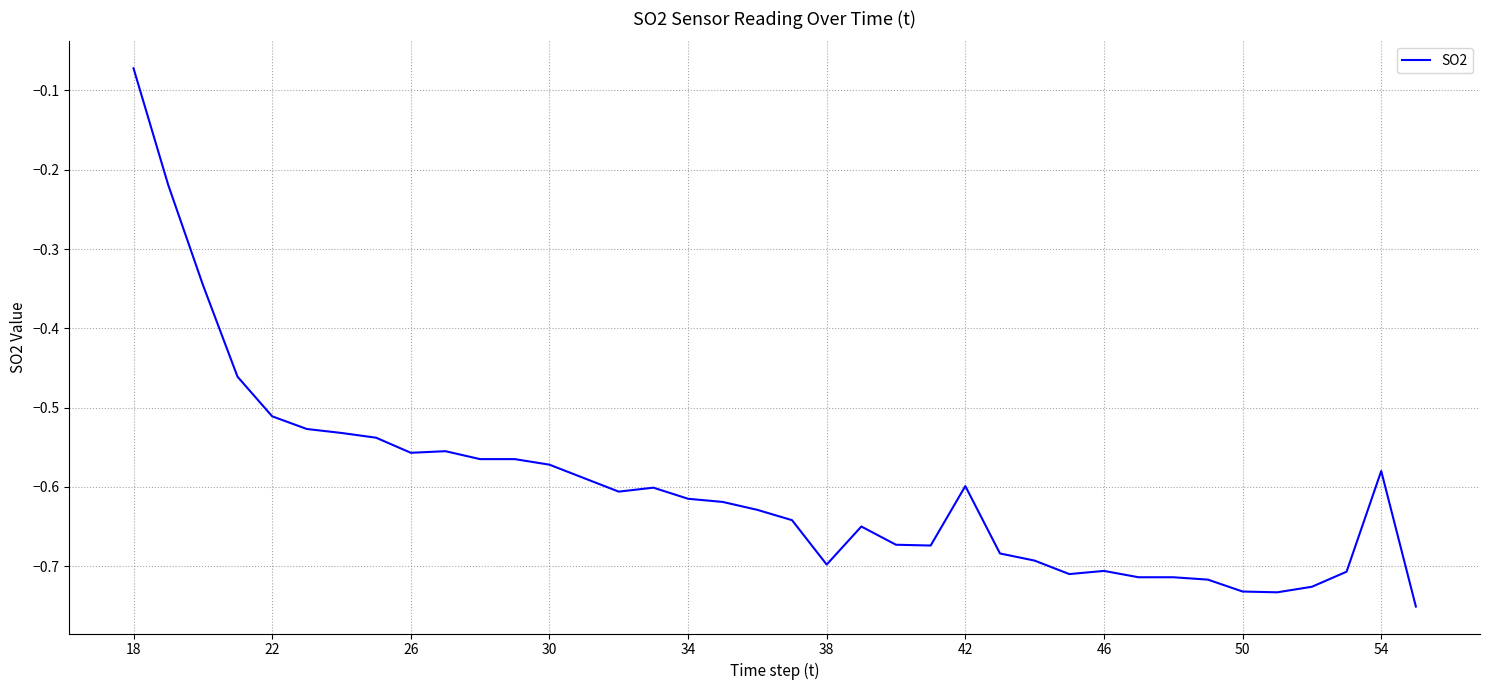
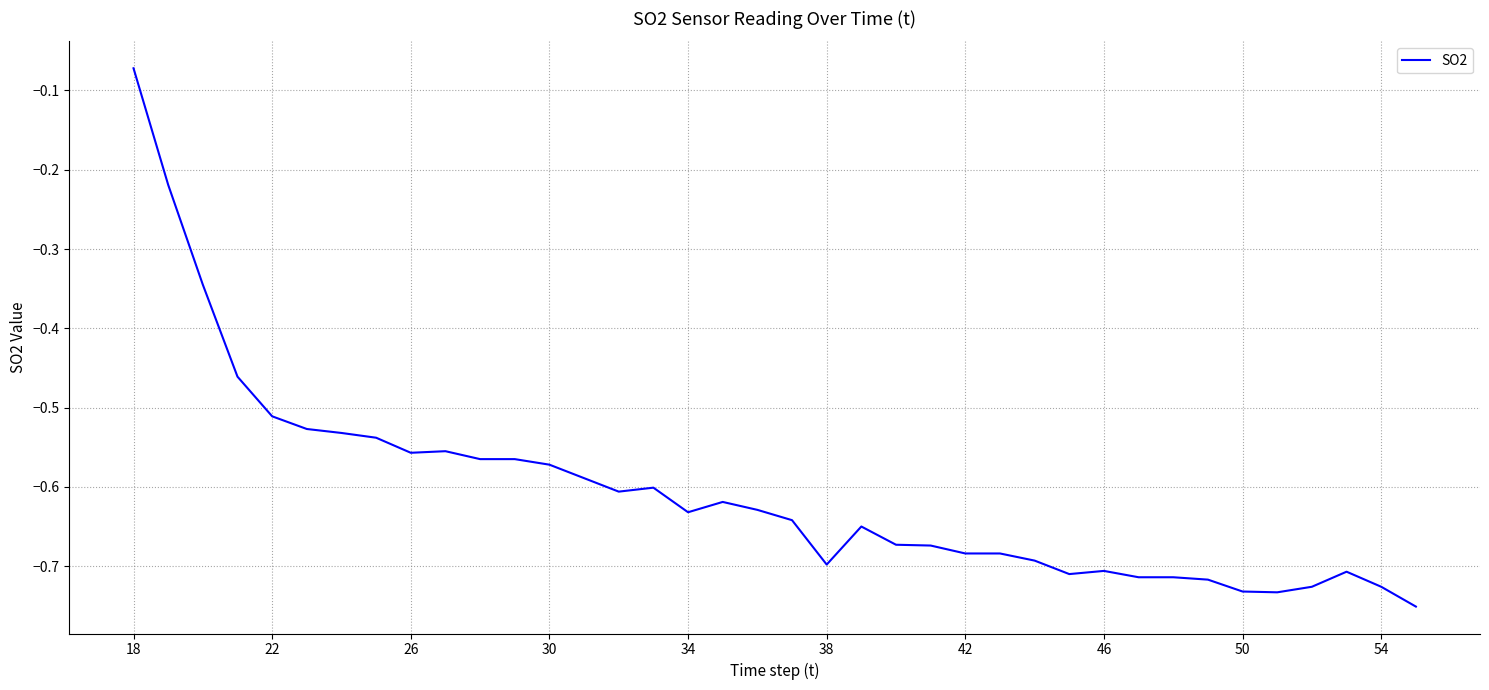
  {
    "18": -0.07,
    "22": -0.51,
    "26": -0.56,
    "30": -0.57,
-   "34": -0.62,
+   "34": -0.63,
    "38": -0.70,
-   "42": -0.60,
+   "42": -0.68,
    "46": -0.71,
    "50": -0.73,
-   "54": -0.58
+   "54": -0.73
  }
